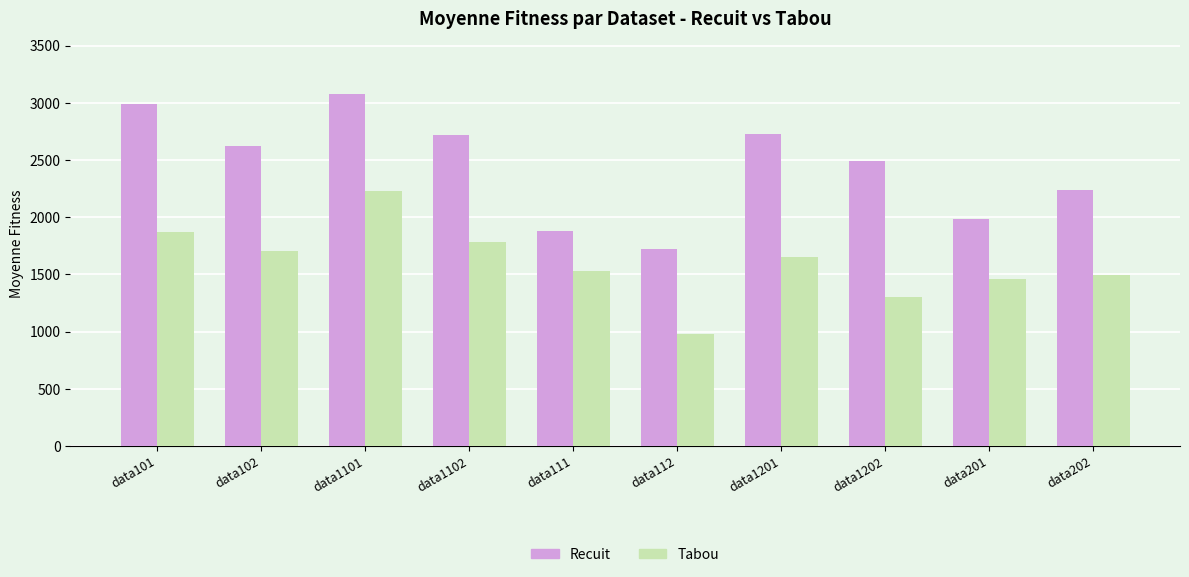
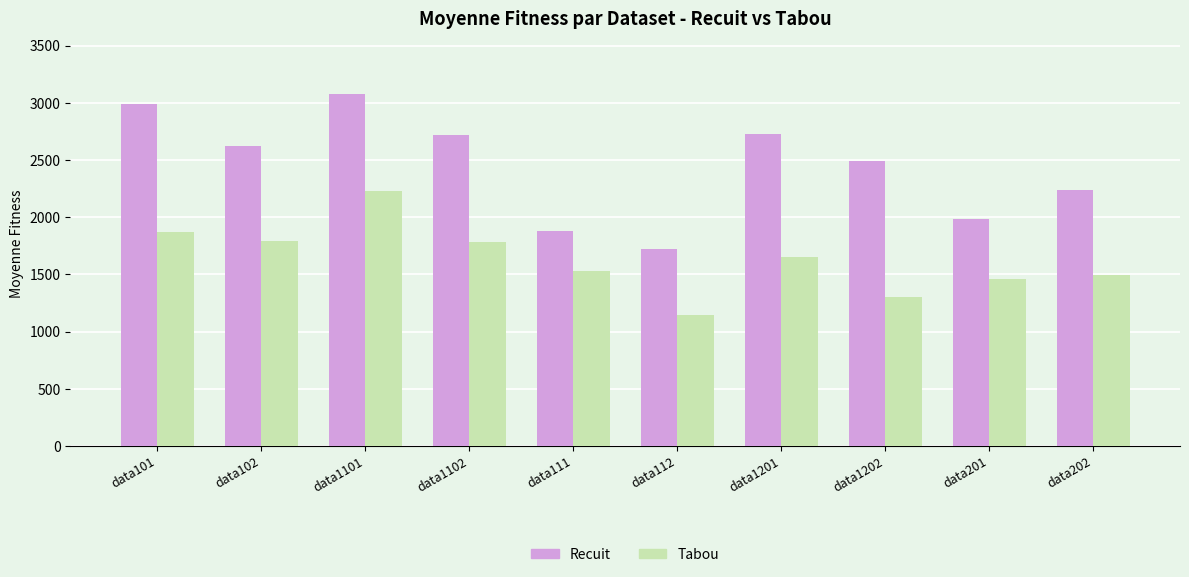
  {
    "Recuit": {
      "data101": 2990,
      "data102": 2620,
      "data1101": 3080,
      "data1102": 2720,
      "data111": 1880,
      "data112": 1720,
      "data1201": 2720,
      "data1202": 2490,
      "data201": 1980,
      "data202": 2230
    },
    "Tabou": {
      "data101": 1870,
-     "data102": 1710,
+     "data102": 1790,
      "data1101": 2230,
      "data1102": 1780,
      "data111": 1530,
-     "data112": 980,
+     "data112": 1140,
      "data1201": 1650,
      "data1202": 1300,
      "data201": 1460,
      "data202": 1490
    }
  }
